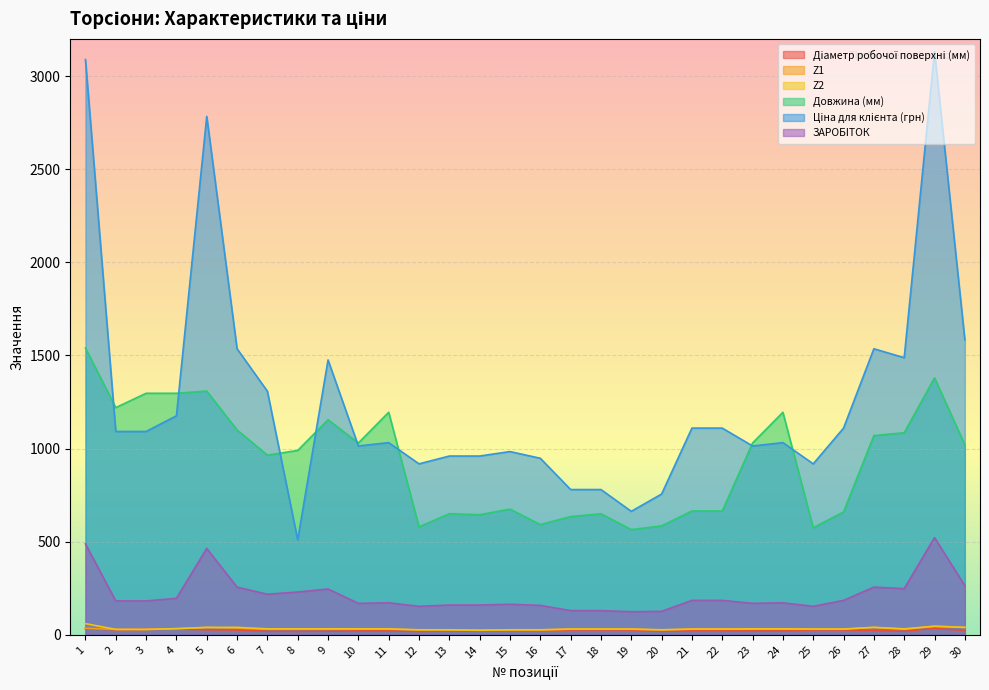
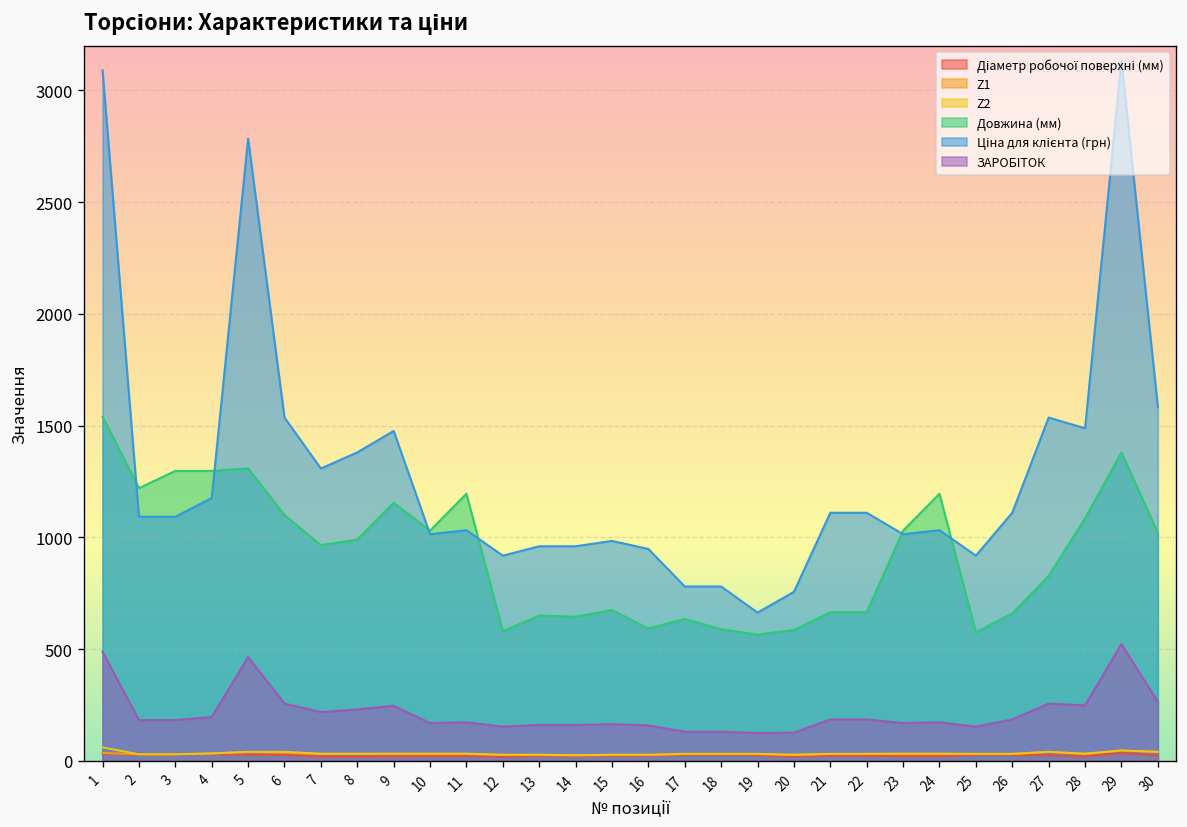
  {
    "Діаметр робочої поверхні (мм)": {
      "27": 20,
      "30": 20
    },
    "Довжина (мм)": {
      "1": 1540,
      "2": 1220,
      "3": 1300,
      "4": 1300,
      "5": 1310,
      "6": 1100,
      "7": 970,
      "8": 990,
      "9": 1160,
      "10": 1030,
      "11": 1200,
      "12": 580,
      "13": 650,
      "14": 650,
      "15": 680,
      "16": 590,
      "17": 640,
-     "18": 650,
+     "18": 590,
      "19": 570,
      "20": 590,
      "21": 670,
      "22": 670,
      "23": 1030,
      "24": 1200,
      "25": 580,
      "26": 660,
-     "27": 1070,
+     "27": 830,
      "28": 1090,
      "29": 1380,
      "30": 1020
    },
    "Ціна для клієнта (грн)": {
      "1": 3090,
      "2": 1090,
      "3": 1090,
      "4": 1180,
      "5": 2780,
      "6": 1540,
      "7": 1310,
-     "8": 510,
+     "8": 1380,
      "9": 1480,
      "10": 1010,
      "11": 1030,
      "12": 920,
      "13": 960,
      "14": 960,
      "15": 980,
      "16": 950,
      "17": 780,
      "18": 780,
      "19": 660,
      "20": 760,
      "21": 1110,
      "22": 1110,
      "23": 1010,
      "24": 1030,
      "25": 920,
      "26": 1110,
      "27": 1540,
      "28": 1490,
      "30": 1580
    },
    "ЗАРОБІТОК": {
      "1": 490,
      "2": 180,
      "3": 180,
      "4": 200,
      "5": 460,
      "6": 260,
      "7": 220,
      "8": 230,
      "9": 250,
      "10": 170,
      "11": 170,
      "12": 150,
      "13": 160,
      "14": 160,
      "15": 160,
      "16": 160,
      "17": 130,
      "18": 130,
      "19": 120,
      "20": 130,
      "21": 190,
      "22": 190,
      "23": 170,
      "24": 170,
      "25": 150,
      "26": 190,
      "27": 260,
      "28": 250,
      "29": 520,
      "30": 260
    }
  }
